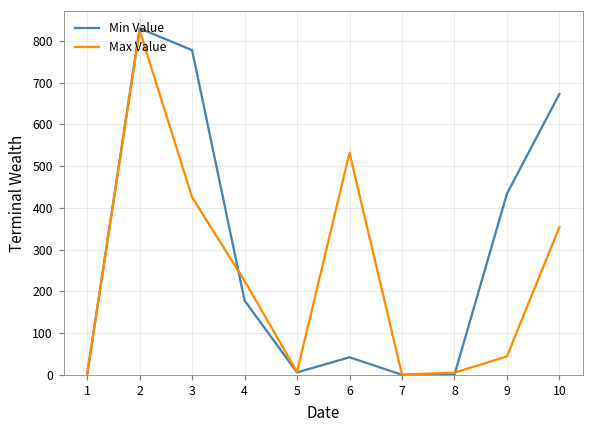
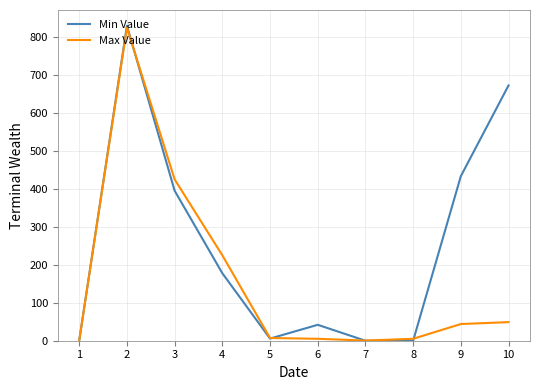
  {
    "Min Value": {
-     "3": 780,
+     "3": 400,
      "4": 180,
      "6": 40,
      "9": 430,
      "10": 670
    },
    "Max Value": {
      "3": 430,
      "4": 230,
-     "6": 530,
+     "6": 10,
      "9": 40,
-     "10": 350
+     "10": 50
    }
  }
